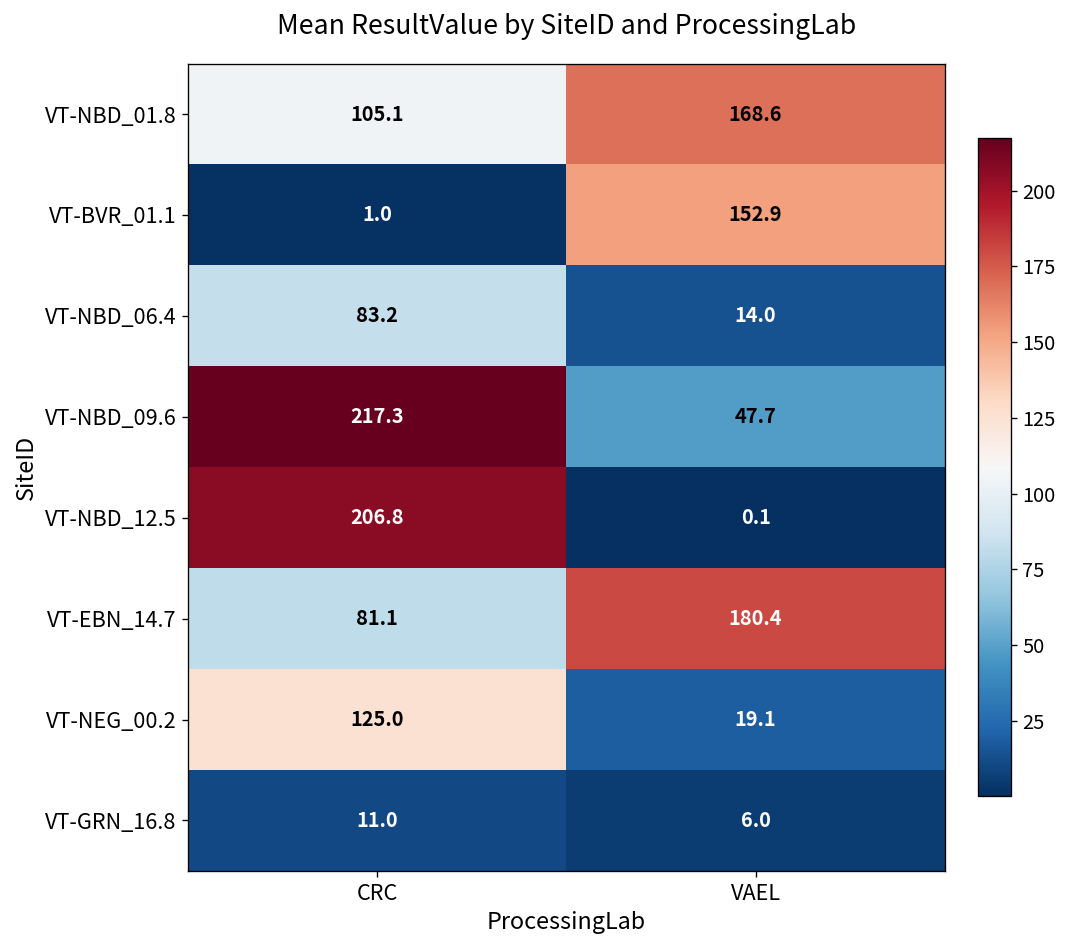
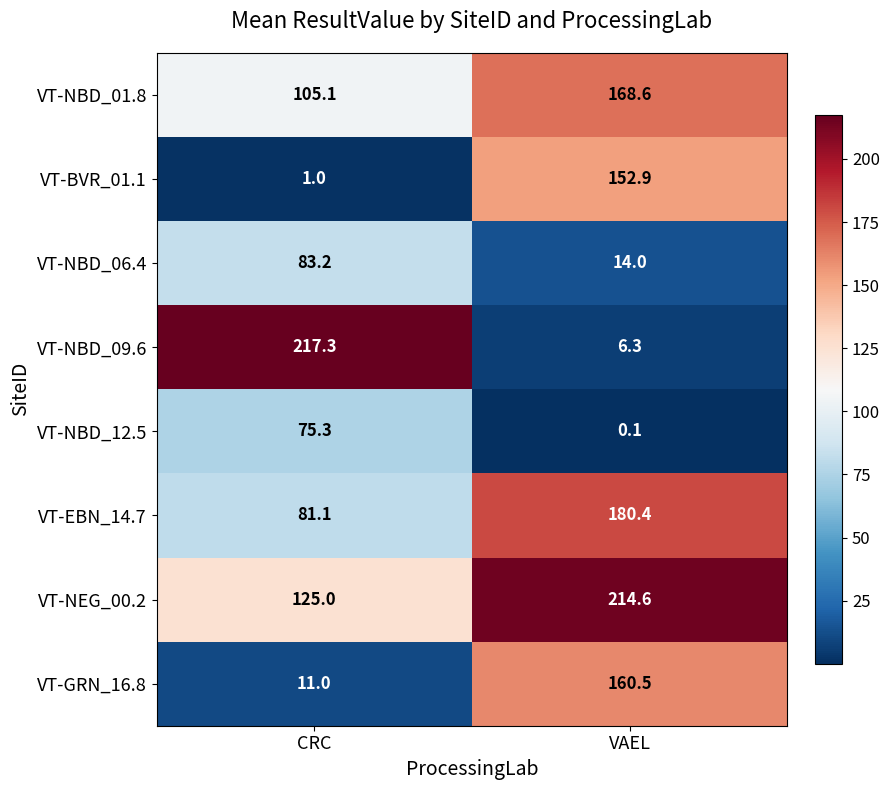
  {
    "VT-NBD_01.8": {
      "CRC": 105.1,
      "VAEL": 168.6
    },
    "VT-BVR_01.1": {
      "CRC": 1.0,
      "VAEL": 152.9
    },
    "VT-NBD_06.4": {
      "CRC": 83.2,
      "VAEL": 14.0
    },
    "VT-NBD_09.6": {
      "CRC": 217.3,
-     "VAEL": 47.7
+     "VAEL": 6.3
    },
    "VT-NBD_12.5": {
-     "CRC": 206.8,
+     "CRC": 75.3,
      "VAEL": 0.1
    },
    "VT-EBN_14.7": {
      "CRC": 81.1,
      "VAEL": 180.4
    },
    "VT-NEG_00.2": {
      "CRC": 125.0,
-     "VAEL": 19.1
+     "VAEL": 214.6
    },
    "VT-GRN_16.8": {
      "CRC": 11.0,
-     "VAEL": 6.0
+     "VAEL": 160.5
    }
  }
